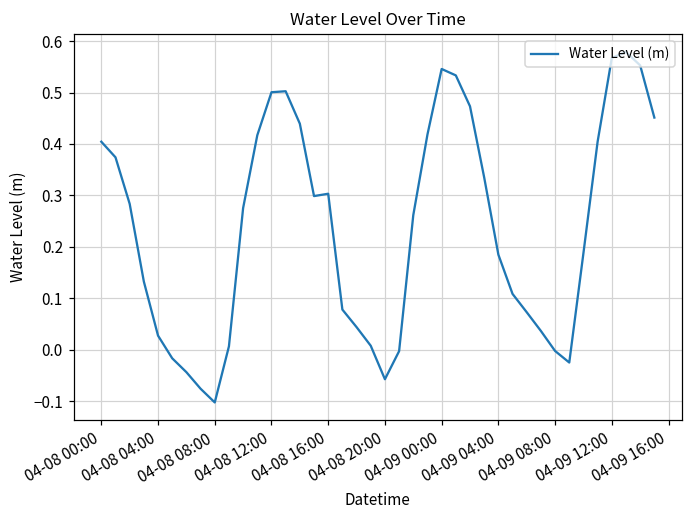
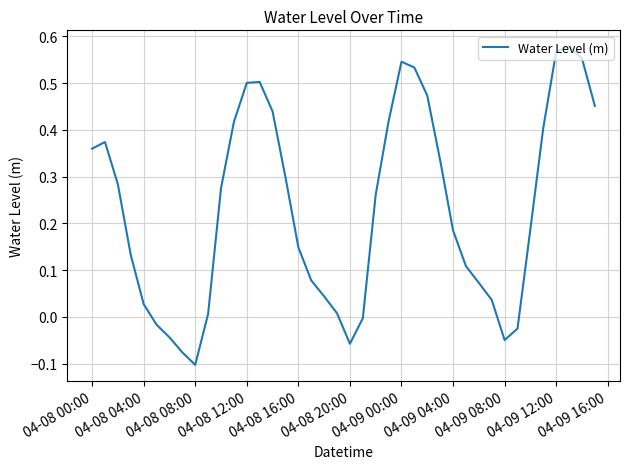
  {
-   "04-08 00:00": 0.40,
+   "04-08 00:00": 0.36,
    "04-08 04:00": 0.03,
    "04-08 08:00": -0.10,
    "04-08 12:00": 0.50,
-   "04-08 16:00": 0.30,
+   "04-08 16:00": 0.15,
    "04-08 20:00": -0.06,
    "04-09 00:00": 0.55,
    "04-09 04:00": 0.18,
-   "04-09 08:00": 0.00
+   "04-09 08:00": -0.05
  }
